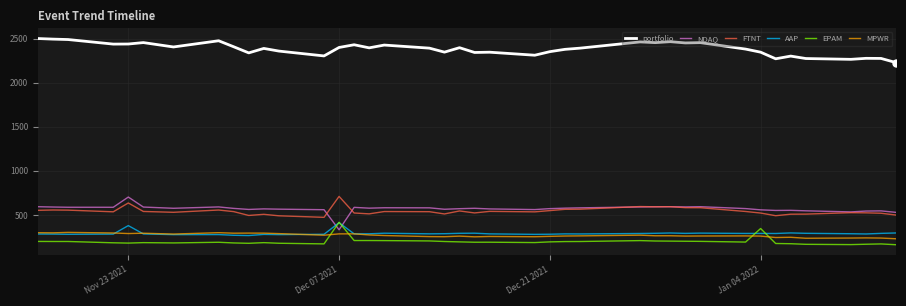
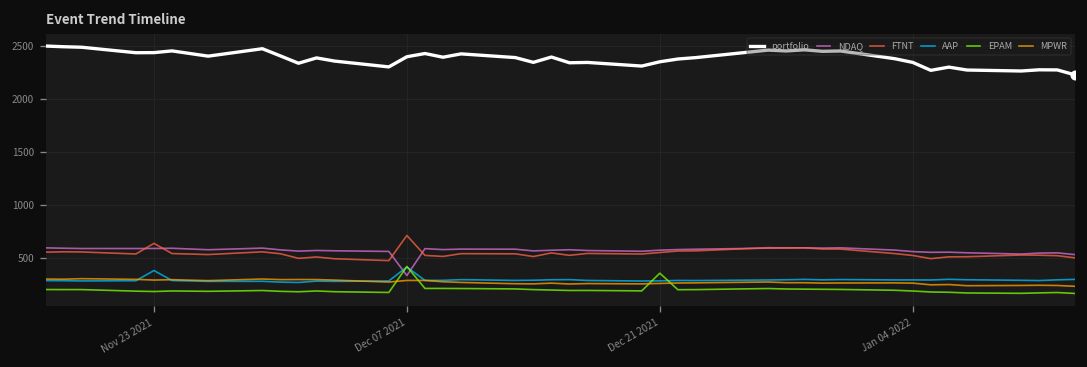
  {
    "NDAQ": {
-     "Nov 23 2021": 700,
+     "Nov 23 2021": 600,
      "Dec 07 2021": 300,
      "Jan 04 2022": 600
    },
    "FTNT": {
      "Nov 23 2021": 600,
      "Dec 07 2021": 700,
      "Jan 04 2022": 500
    },
    "AAP": {
      "Nov 23 2021": 400,
      "Jan 04 2022": 300
    },
    "EPAM": {
      "Nov 23 2021": 200,
-     "Dec 21 2021": 200,
-     "Jan 04 2022": 300
+     "Dec 21 2021": 400,
+     "Jan 04 2022": 200
    },
    "MPWR": {
      "Nov 23 2021": 300,
      "Dec 07 2021": 300,
      "Jan 04 2022": 300
    }
  }
